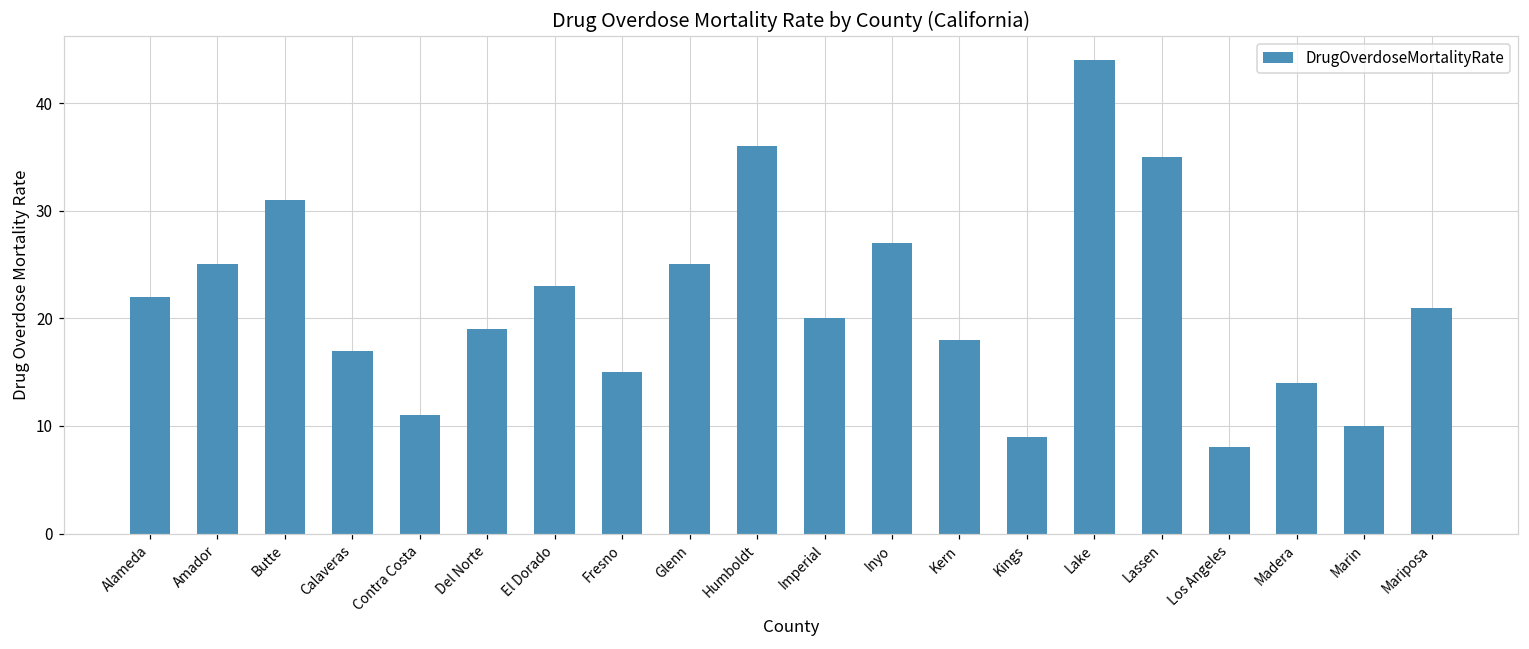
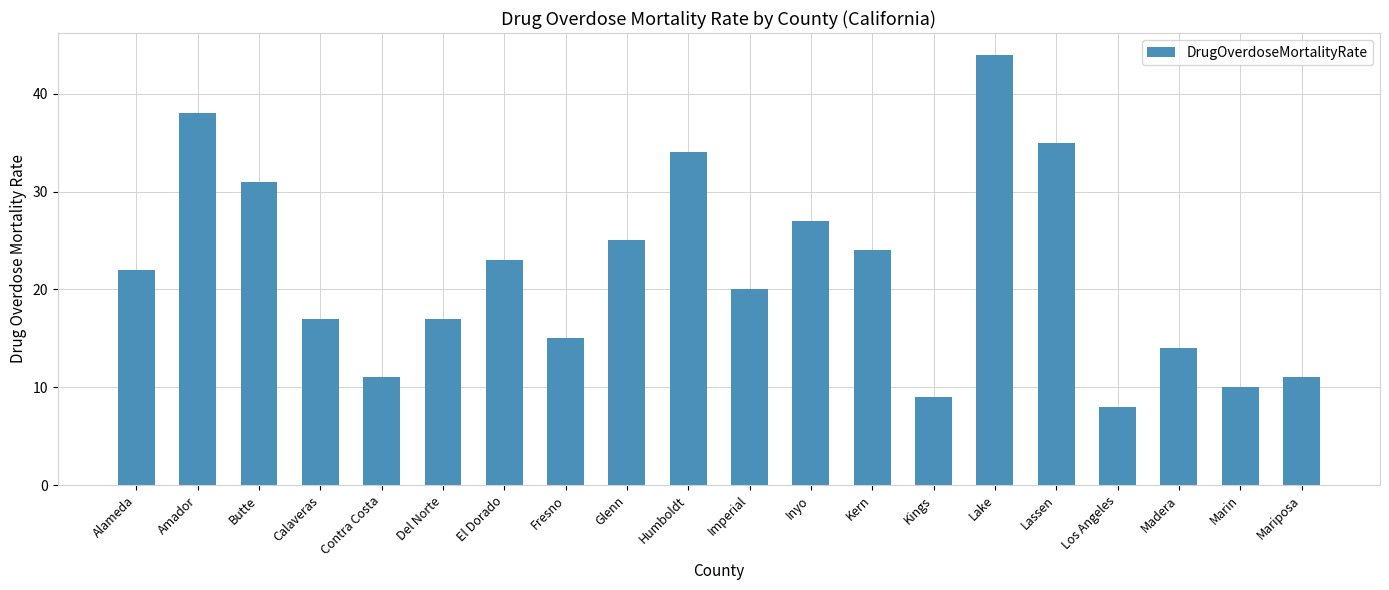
  {
    "Alameda": 22,
-   "Amador": 25,
+   "Amador": 38,
    "Butte": 31,
    "Calaveras": 17,
    "Contra Costa": 11,
-   "Del Norte": 19,
+   "Del Norte": 17,
    "El Dorado": 23,
    "Fresno": 15,
    "Glenn": 25,
-   "Humboldt": 36,
+   "Humboldt": 34,
    "Imperial": 20,
    "Inyo": 27,
-   "Kern": 18,
+   "Kern": 24,
    "Kings": 9,
    "Lake": 44,
    "Lassen": 35,
    "Los Angeles": 8,
    "Madera": 14,
    "Marin": 10,
-   "Mariposa": 21
+   "Mariposa": 11
  }
